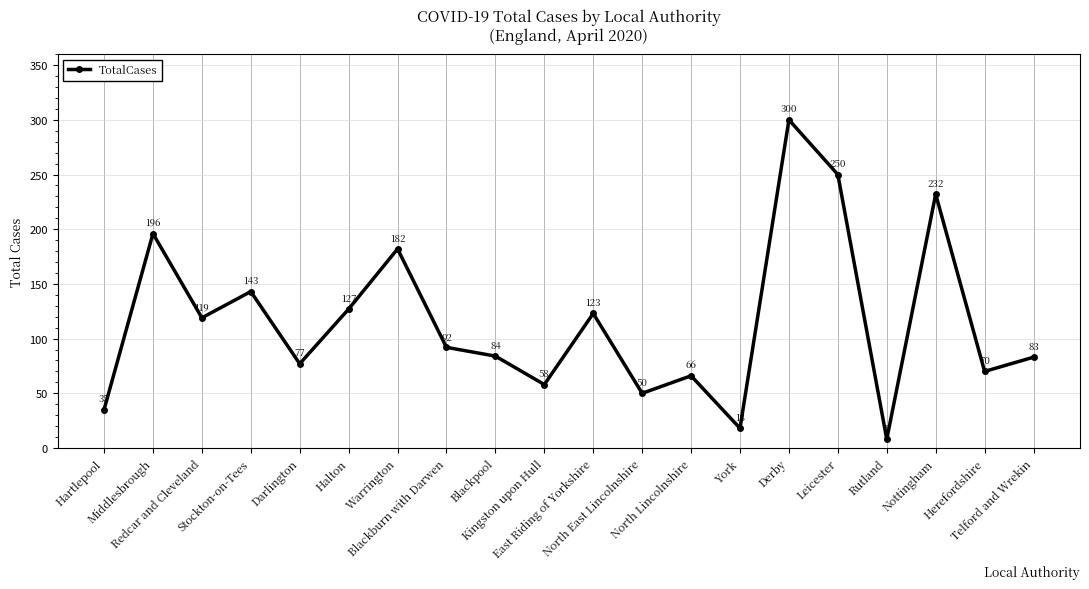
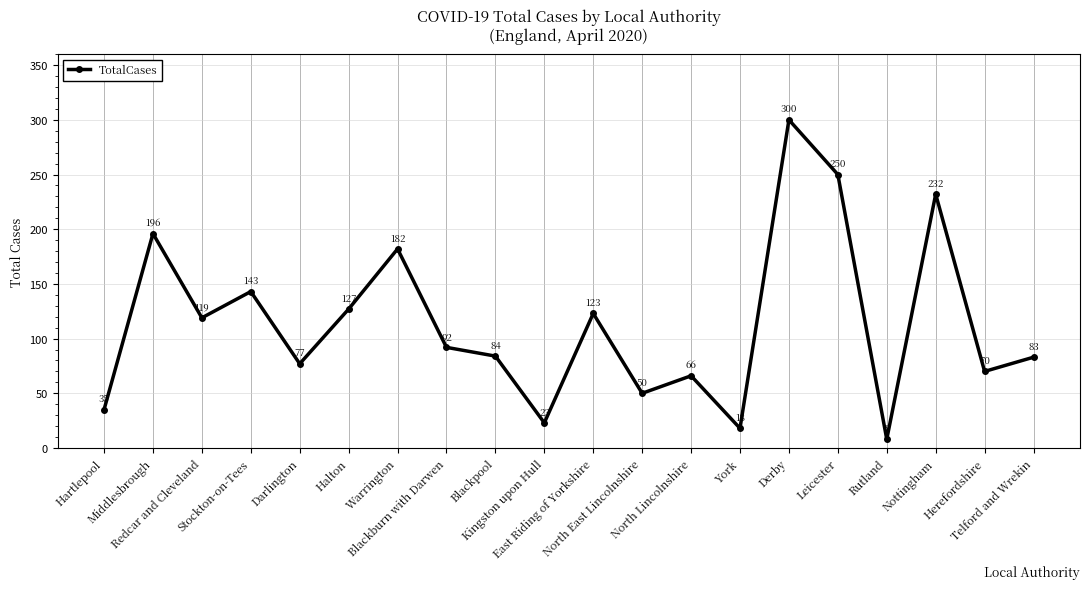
  {
    "Hartlepool": 35,
    "Middlesbrough": 196,
    "Redcar and Cleveland": 119,
    "Stockton-on-Tees": 143,
    "Darlington": 77,
    "Halton": 127,
    "Warrington": 182,
    "Blackburn with Darwen": 92,
    "Blackpool": 84,
-   "Kingston upon Hull": 58,
+   "Kingston upon Hull": 23,
    "East Riding of Yorkshire": 123,
    "North East Lincolnshire": 50,
    "North Lincolnshire": 66,
    "York": 18,
    "Derby": 300,
    "Leicester": 250,
    "Nottingham": 232,
    "Herefordshire": 70,
    "Telford and Wrekin": 83
  }
